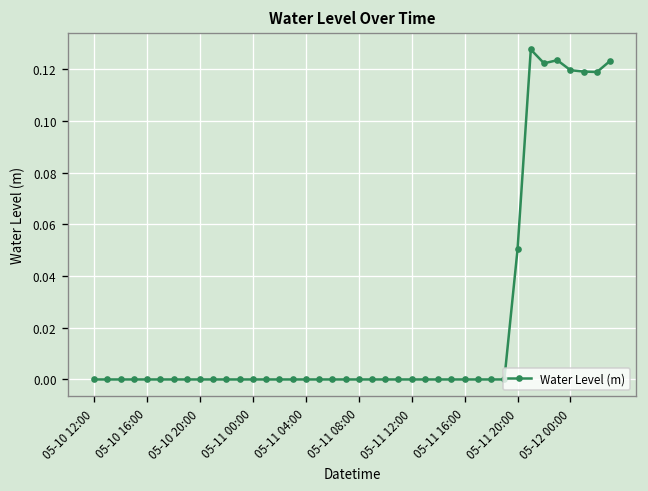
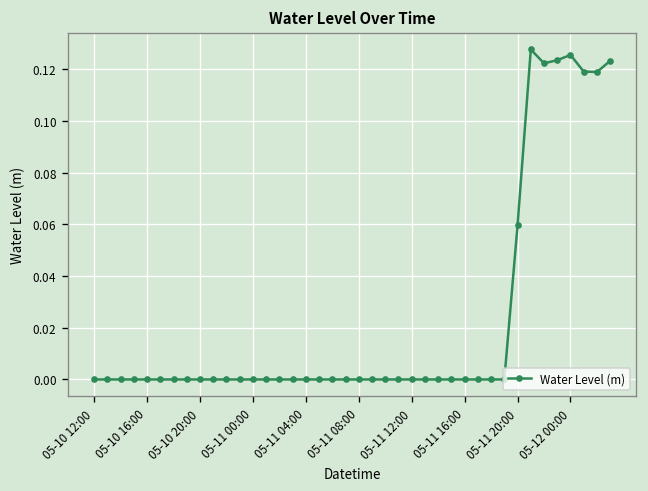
  {
    "05-10 12:00": 0.000,
    "05-10 16:00": 0.000,
    "05-10 20:00": 0.000,
    "05-11 00:00": 0.000,
    "05-11 04:00": 0.000,
    "05-11 08:00": 0.000,
    "05-11 12:00": 0.000,
    "05-11 16:00": 0.000,
-   "05-11 20:00": 0.050,
-   "05-12 00:00": 0.120
+   "05-11 20:00": 0.060,
+   "05-12 00:00": 0.126
  }
